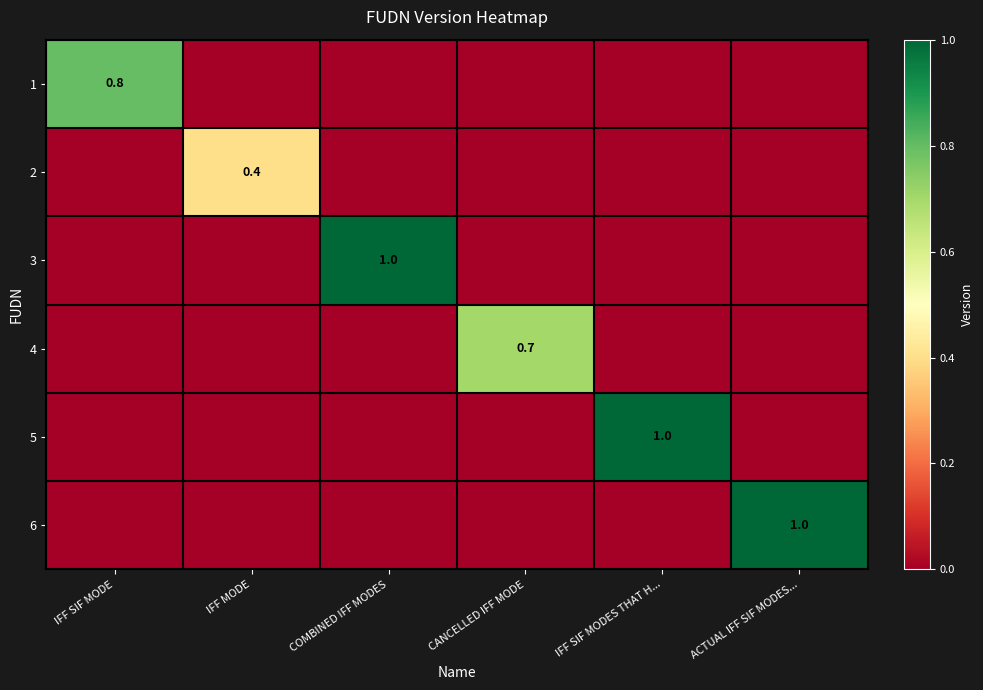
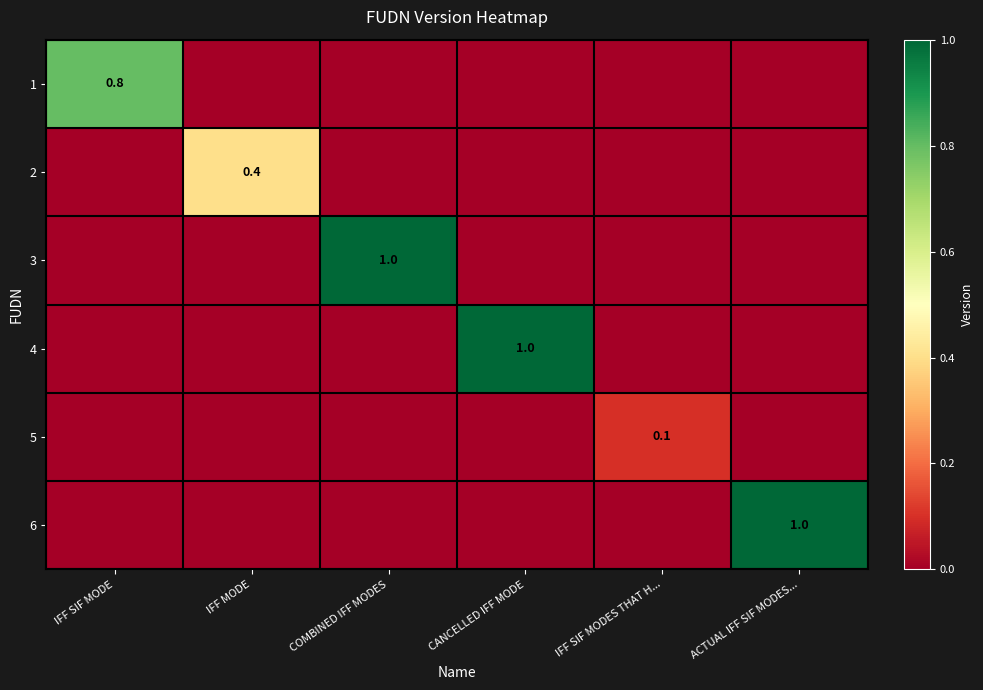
  {
    "1": {
      "IFF SIF MODE": 0.8
    },
    "2": {
      "IFF MODE": 0.4
    },
    "3": {
      "COMBINED IFF MODES": 1.0
    },
    "4": {
-     "CANCELLED IFF MODE": 0.7
+     "CANCELLED IFF MODE": 1.0
    },
    "5": {
-     "IFF SIF MODES THAT H...": 1.0
+     "IFF SIF MODES THAT H...": 0.1
    },
    "6": {
      "ACTUAL IFF SIF MODES...": 1.0
    }
  }
